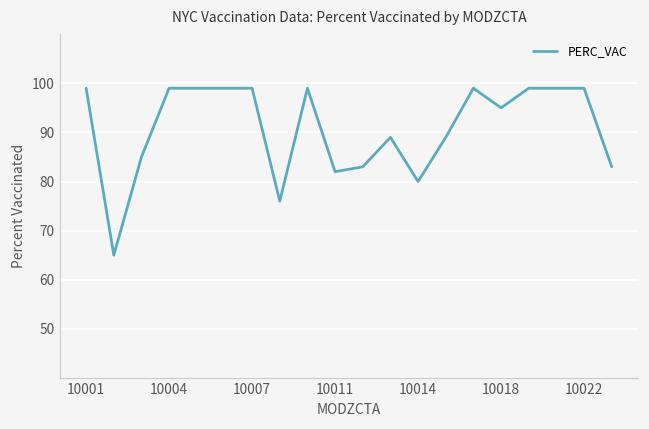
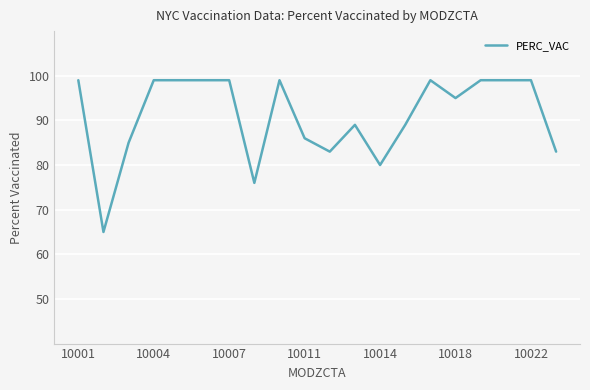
  {
    "10001": 99,
    "10004": 99,
    "10007": 99,
-   "10011": 82,
+   "10011": 86,
    "10014": 80,
    "10018": 95,
    "10022": 99
  }
